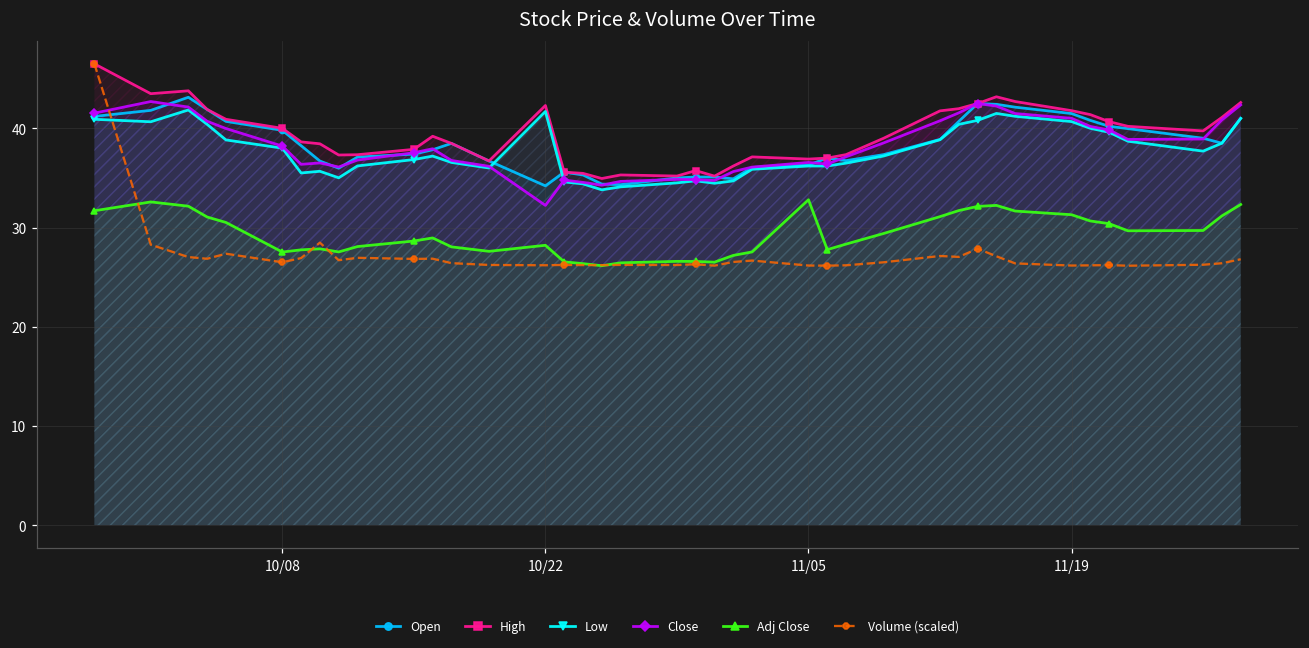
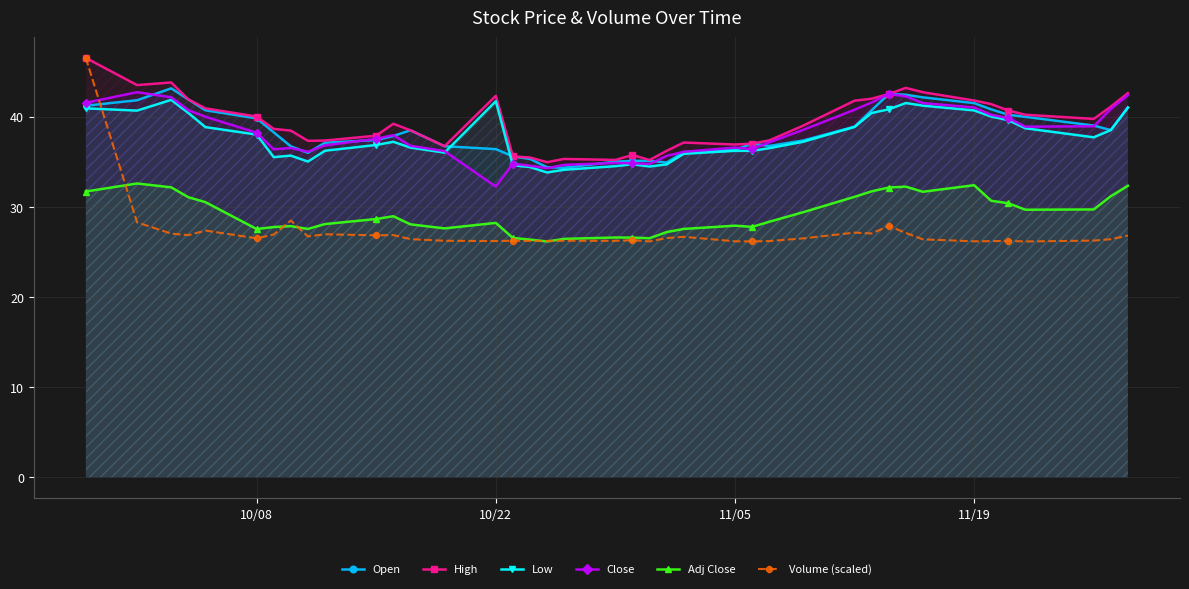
  {
    "Open": {
-     "10/22": 34,
+     "10/22": 36,
      "11/19": 41
    },
    "High": {
      "10/22": 42,
      "11/05": 37,
      "11/19": 42
    },
    "Low": {
      "10/22": 42,
      "11/19": 41
    },
    "Close": {
      "10/22": 32,
      "11/19": 41
    },
    "Adj Close": {
      "10/08": 28,
      "10/22": 28,
-     "11/05": 33,
-     "11/19": 31
+     "11/05": 28,
+     "11/19": 32
    },
    "Volume (scaled)": {
      "10/08": 26,
      "10/22": 26,
      "11/05": 26,
      "11/19": 26
    }
  }
